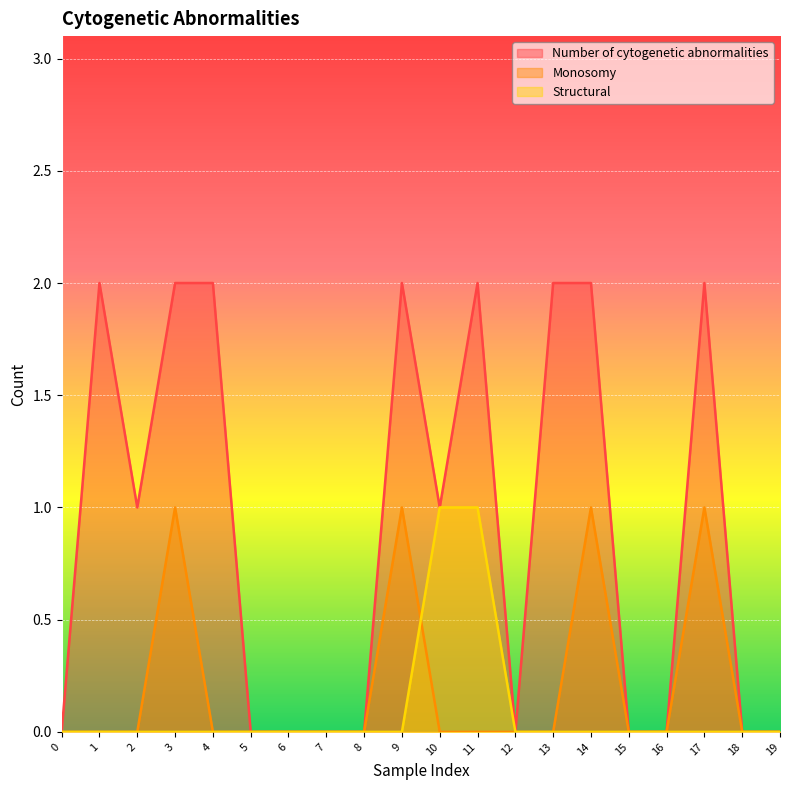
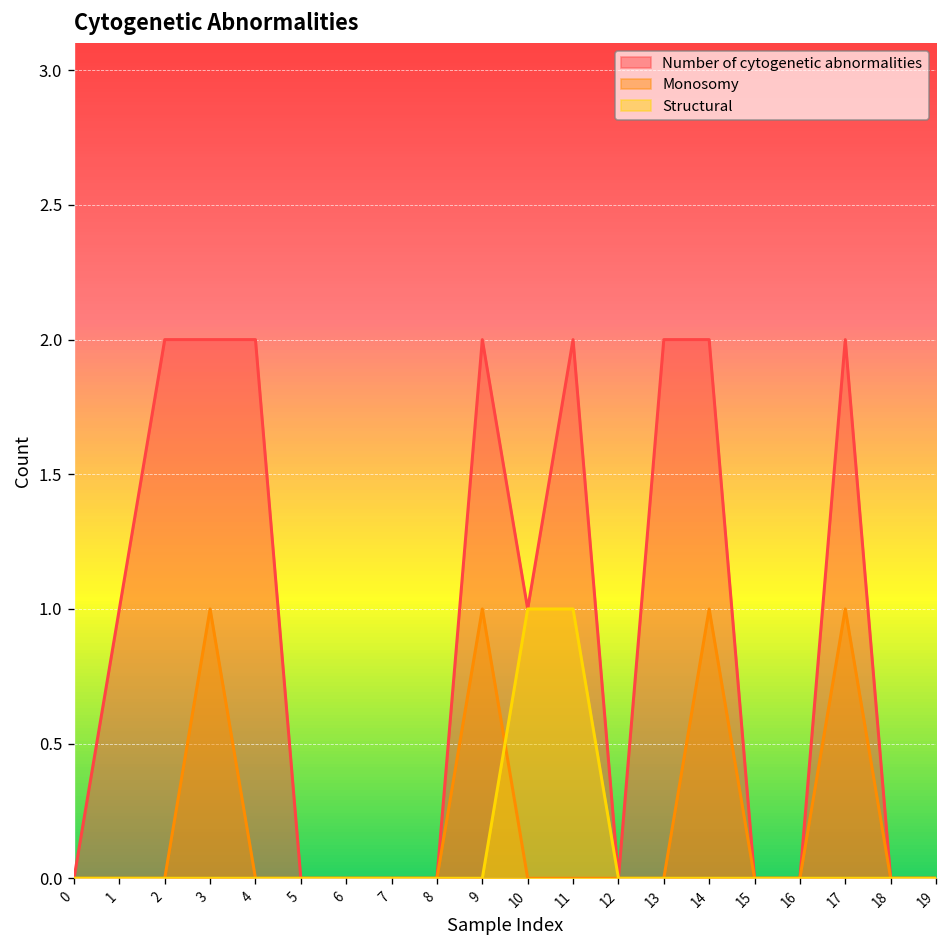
  {
    "Number of cytogenetic abnormalities": {
-     "1": 2,
-     "2": 1,
+     "1": 1,
+     "2": 2,
      "3": 2,
      "4": 2,
      "9": 2,
      "11": 2,
      "13": 2,
      "14": 2,
      "17": 2
    }
  }
